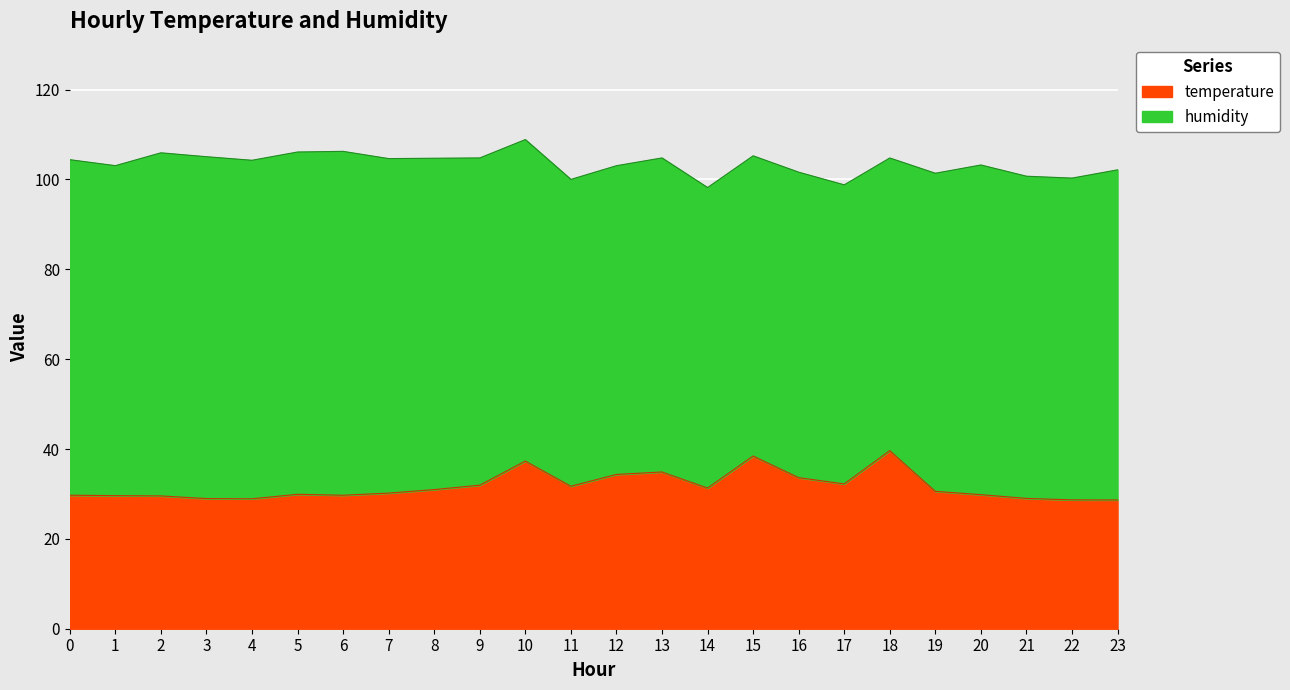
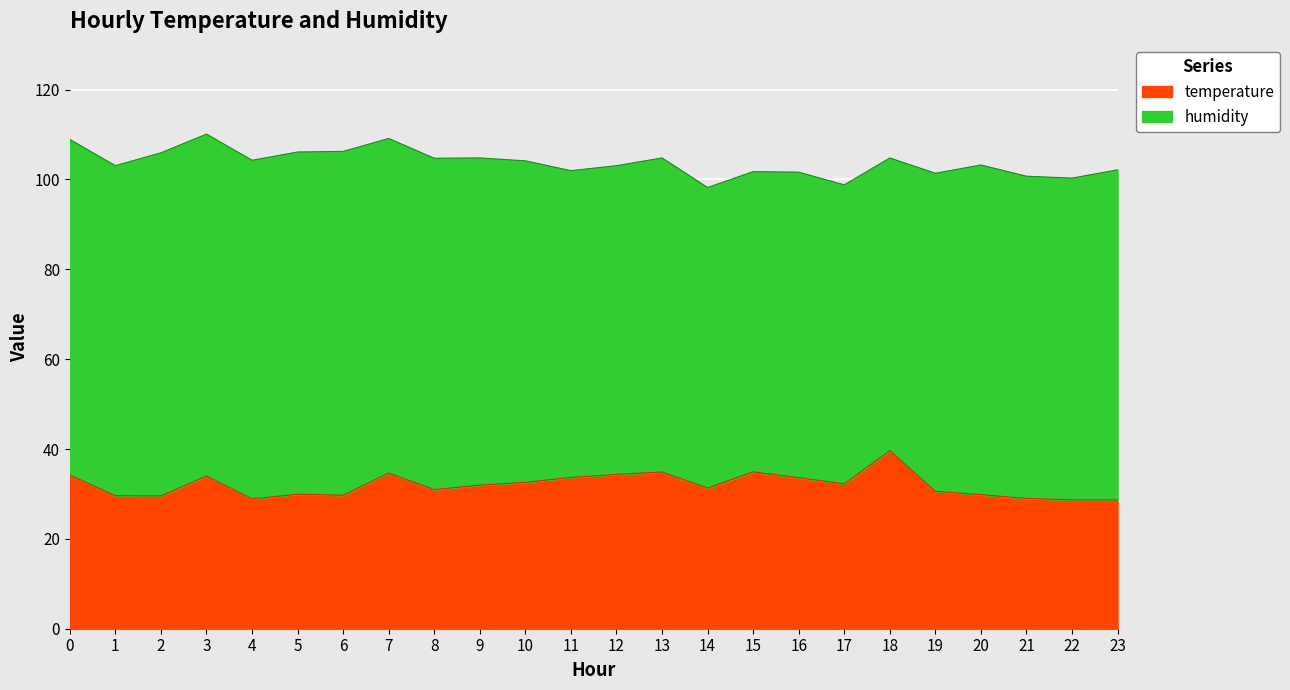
  {
    "temperature": {
-     "0": 30,
+     "0": 34,
      "1": 30,
      "2": 30,
-     "3": 29,
+     "3": 34,
      "4": 29,
      "5": 30,
      "6": 30,
-     "7": 30,
+     "7": 35,
      "8": 31,
      "9": 32,
-     "10": 37,
-     "11": 32,
+     "10": 33,
+     "11": 34,
      "12": 34,
      "13": 35,
      "14": 31,
-     "15": 38,
+     "15": 35,
      "16": 34,
      "17": 32,
      "18": 40,
      "19": 31,
      "20": 30,
      "21": 29,
      "22": 29,
      "23": 29
    },
    "humidity": {
      "0": 75,
      "1": 73,
      "2": 76,
      "3": 76,
      "4": 75,
      "5": 76,
      "6": 77,
      "7": 74,
      "8": 74,
      "9": 73,
      "10": 72,
      "11": 68,
      "12": 69,
      "13": 70,
      "14": 67,
      "15": 67,
      "16": 68,
      "17": 67,
      "18": 65,
      "19": 71,
      "20": 73,
      "21": 72,
      "22": 72,
      "23": 73
    }
  }
